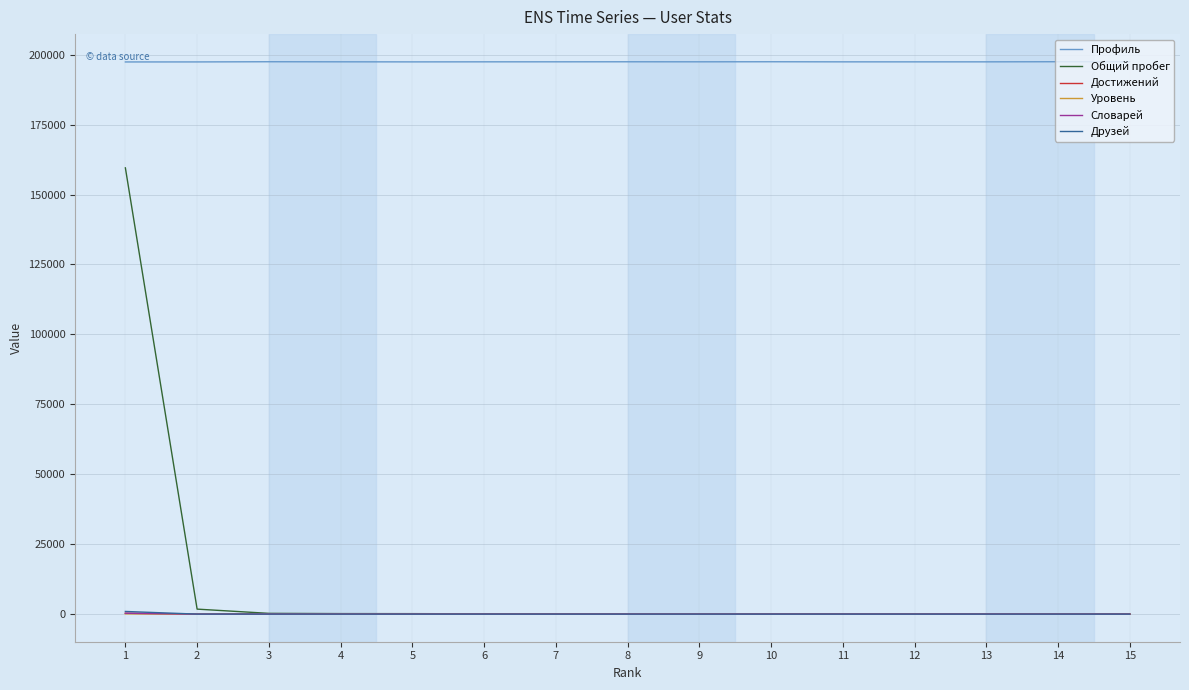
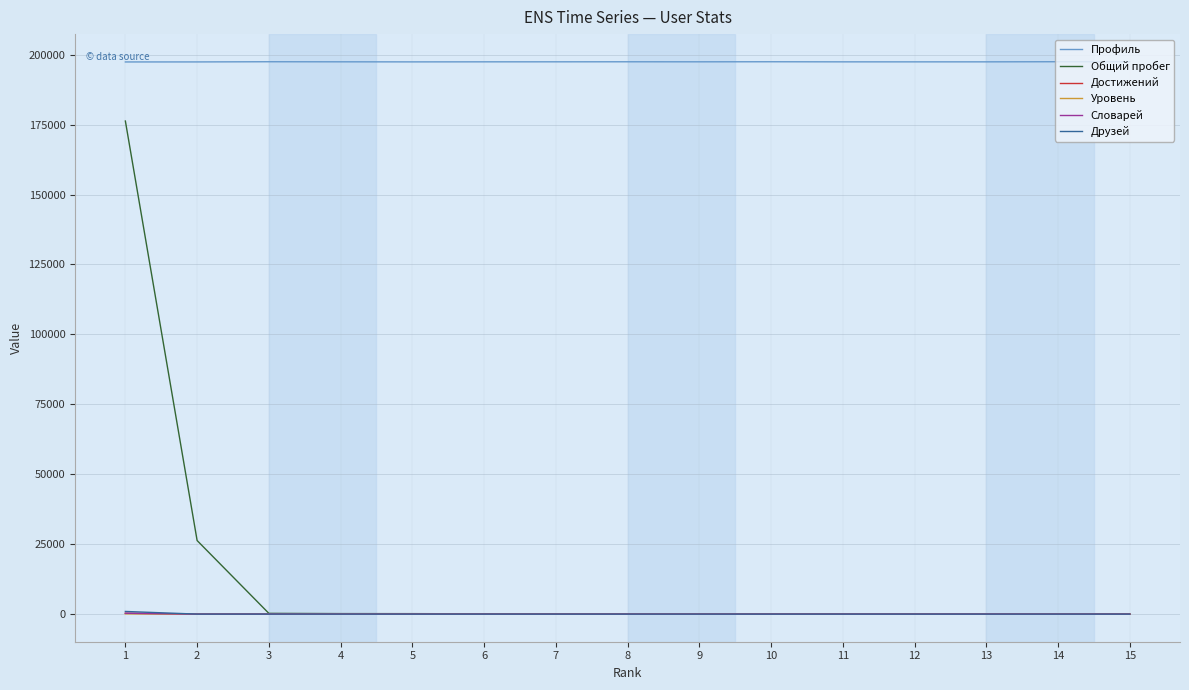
  {
    "Профиль": {
      "1": 197000,
      "2": 197000,
      "3": 197000,
      "4": 197000,
      "5": 197000,
      "6": 197000,
      "7": 197000,
      "8": 197000,
      "9": 197000,
      "10": 197000,
      "11": 197000,
      "12": 197000,
      "13": 197000
    },
    "Общий пробег": {
-     "1": 160000,
-     "2": 2000
+     "1": 176000,
+     "2": 26000
    }
  }
